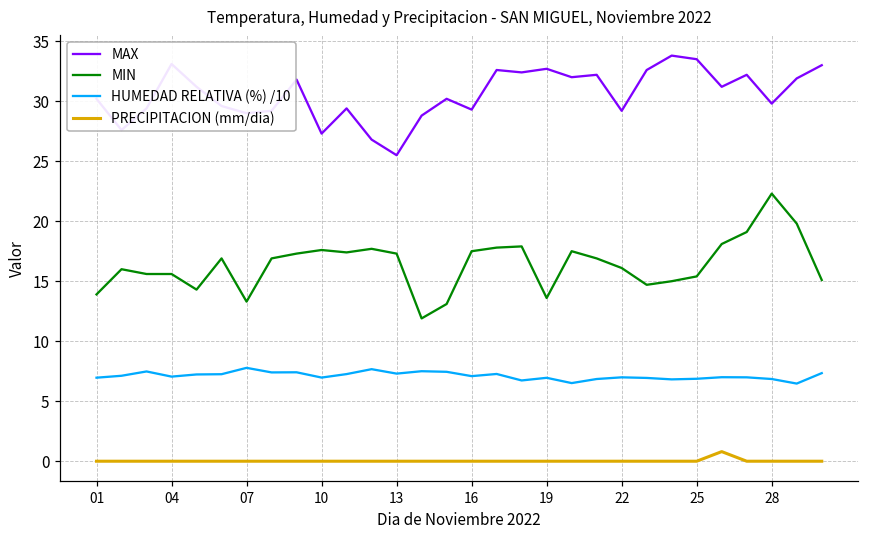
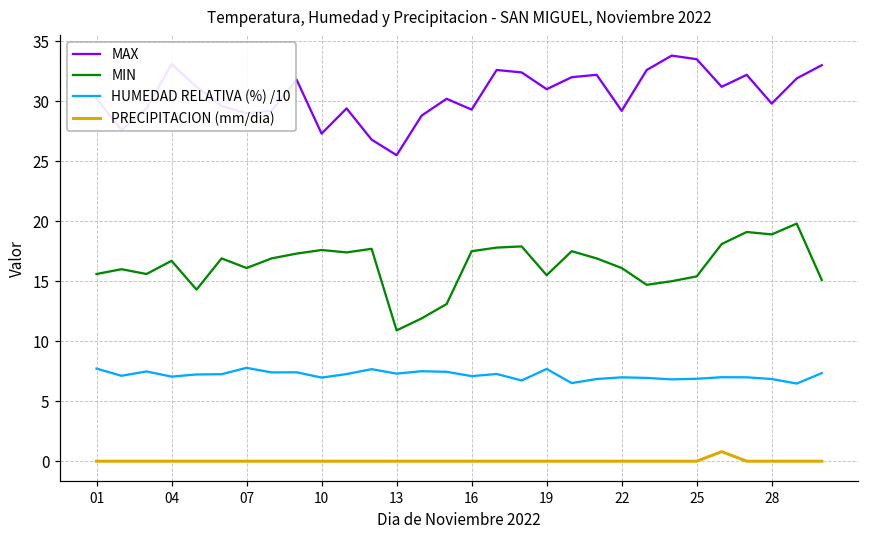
  {
    "MAX": {
      "10": 27.3,
      "13": 25.5,
      "16": 29.3,
-     "19": 32.7,
+     "19": 31.0,
      "22": 29.2,
      "25": 33.5,
      "28": 29.8
    },
    "MIN": {
-     "01": 13.9,
-     "04": 15.6,
-     "07": 13.3,
+     "01": 15.6,
+     "04": 16.7,
+     "07": 16.1,
      "10": 17.6,
-     "13": 17.3,
+     "13": 10.9,
      "16": 17.5,
-     "19": 13.6,
+     "19": 15.5,
      "22": 16.1,
      "25": 15.4,
-     "28": 22.3
+     "28": 18.9
    },
    "HUMEDAD RELATIVA (%) /10": {
-     "01": 7.0,
+     "01": 7.7,
      "04": 7.1,
      "07": 7.8,
      "10": 7.0,
      "13": 7.3,
      "16": 7.1,
-     "19": 7.0,
+     "19": 7.7,
      "22": 7.0,
      "25": 6.9,
      "28": 6.9
    },
    "PRECIPITACION (mm/dia)": {
      "01": 0.0,
      "04": 0.0,
      "07": 0.0,
      "10": 0.0,
      "13": 0.0,
      "16": 0.0,
      "19": 0.0,
      "22": 0.0,
      "25": 0.0,
      "28": 0.0
    }
  }
